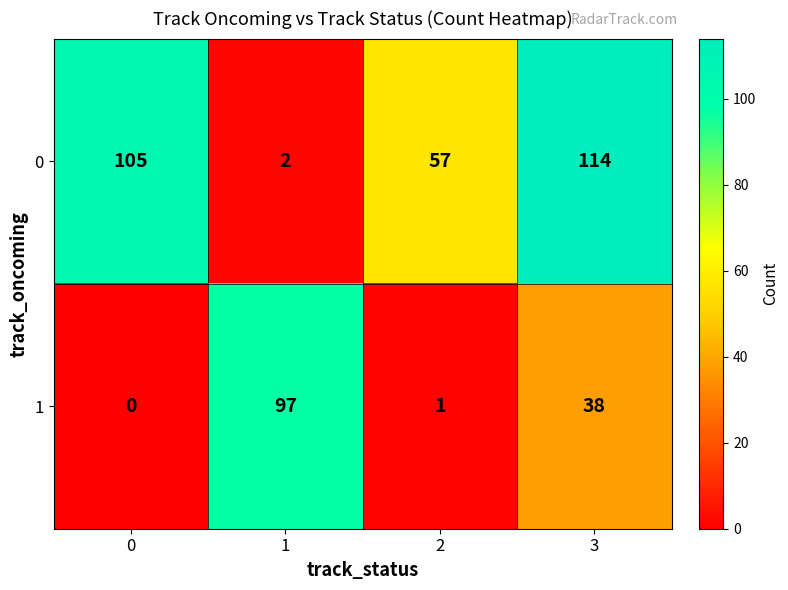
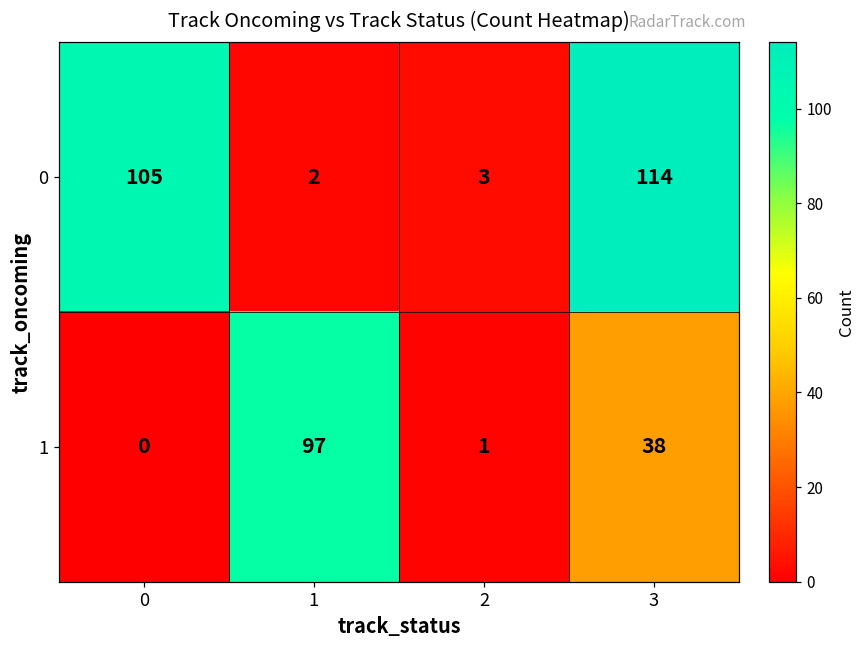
  {
    "0": {
      "0": 105,
      "1": 2,
-     "2": 57,
+     "2": 3,
      "3": 114
    },
    "1": {
      "0": 0,
      "1": 97,
      "2": 1,
      "3": 38
    }
  }
